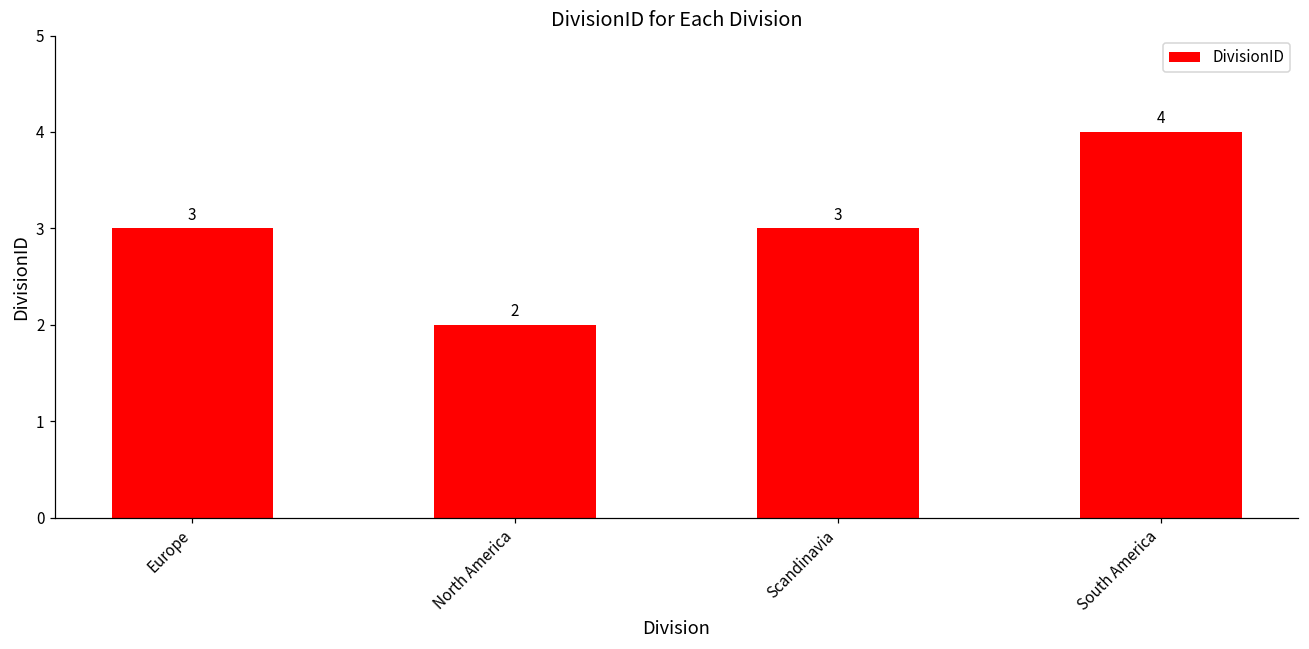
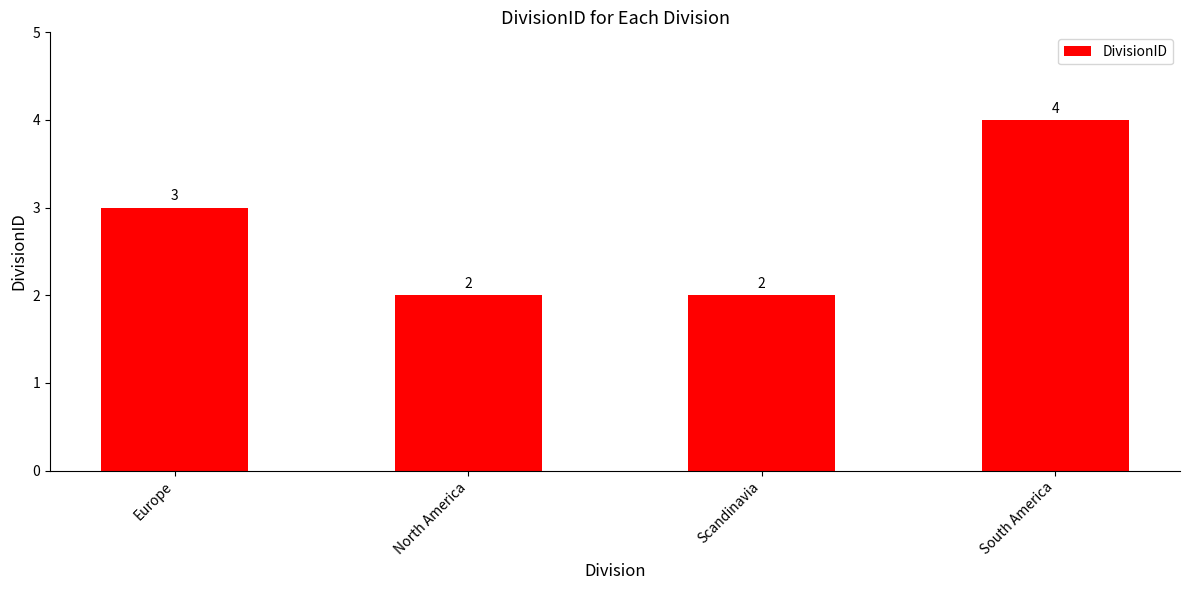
  {
    "Europe": 3,
    "North America": 2,
-   "Scandinavia": 3,
+   "Scandinavia": 2,
    "South America": 4
  }
